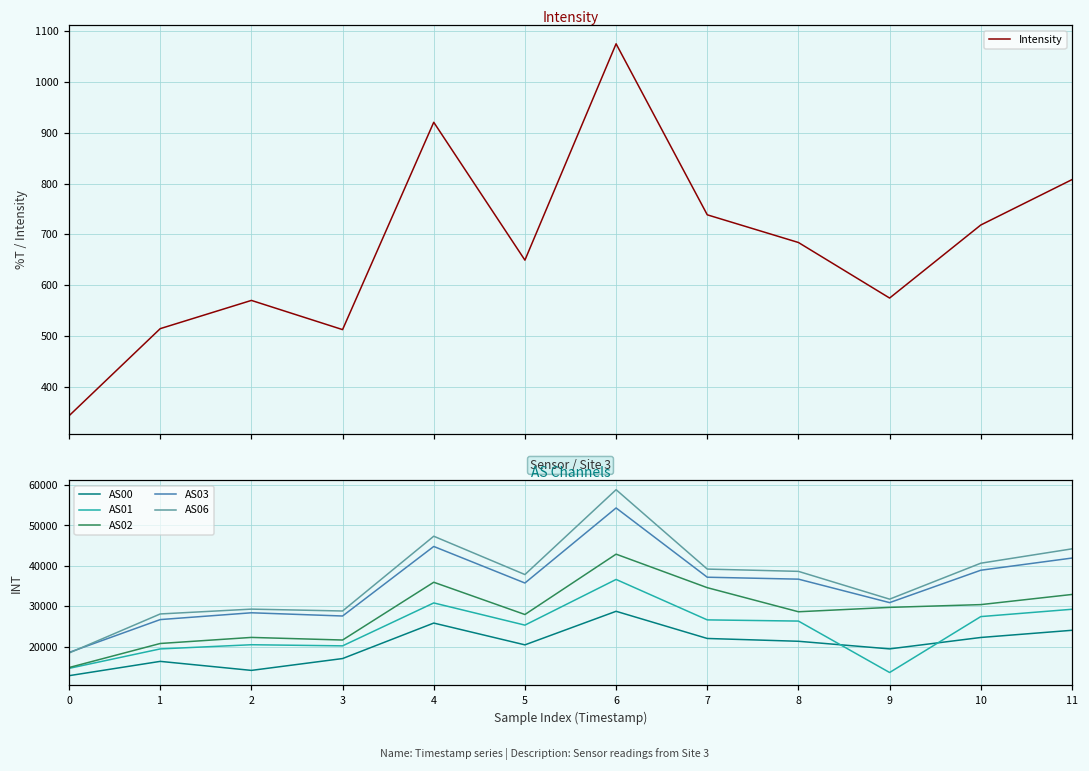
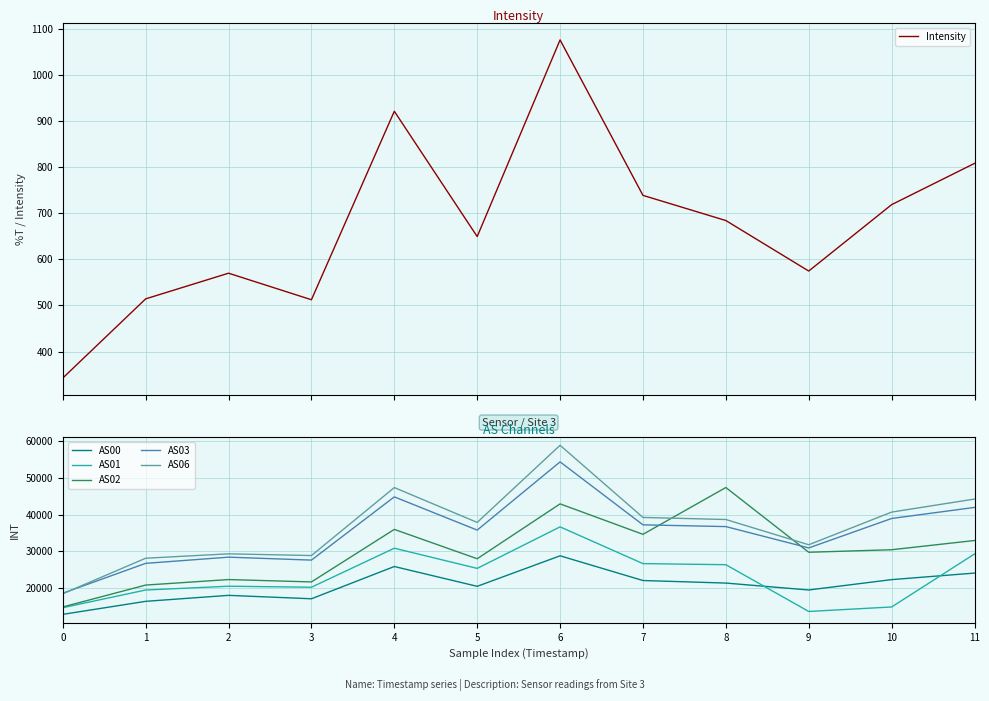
  {
    "AS Channels": {
      "AS00": {
        "0": 13000,
        "1": 16000,
-       "2": 14000,
+       "2": 18000,
        "3": 17000,
        "4": 26000,
        "5": 20000,
        "6": 29000,
        "7": 22000,
        "8": 21000,
        "9": 19000,
        "10": 22000,
        "11": 24000
      },
      "AS01": {
        "1": 19000,
        "2": 20000,
        "3": 20000,
        "4": 31000,
        "5": 25000,
        "6": 37000,
        "7": 27000,
        "8": 26000,
        "9": 14000,
-       "10": 27000,
+       "10": 15000,
        "11": 29000
      },
      "AS02": {
        "1": 21000,
        "2": 22000,
        "3": 22000,
        "4": 36000,
        "5": 28000,
        "6": 43000,
        "7": 35000,
-       "8": 29000,
+       "8": 47000,
        "9": 30000,
        "10": 30000,
        "11": 33000
      }
    }
  }
